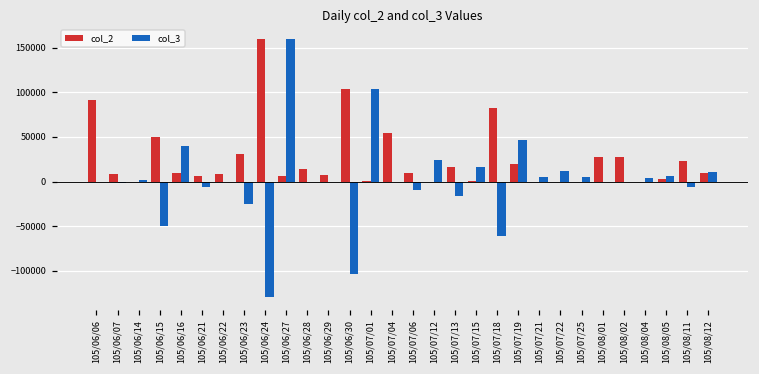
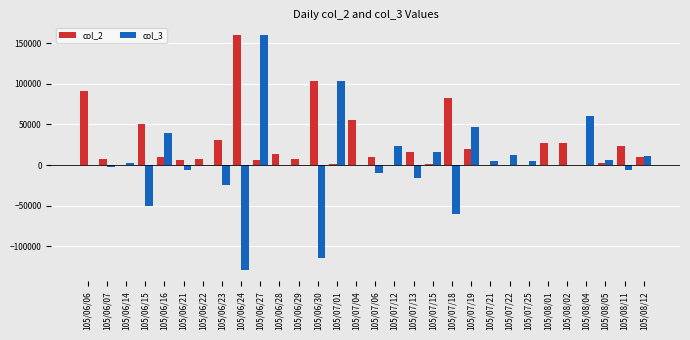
  {
    "col_2": {
      "105/06/06": 90000,
      "105/06/07": 10000,
      "105/06/14": 0,
      "105/06/15": 50000,
      "105/06/16": 10000,
      "105/06/21": 10000,
      "105/06/22": 10000,
      "105/06/23": 30000,
      "105/06/24": 160000,
      "105/06/27": 10000,
      "105/06/28": 10000,
      "105/06/29": 10000,
      "105/06/30": 100000,
      "105/07/04": 50000,
      "105/07/06": 10000,
      "105/07/12": 0,
      "105/07/13": 20000,
      "105/07/18": 80000,
      "105/07/19": 20000,
      "105/07/21": 0,
      "105/07/22": 0,
      "105/07/25": 0,
      "105/08/01": 30000,
      "105/08/02": 30000,
      "105/08/04": 0,
      "105/08/11": 20000,
      "105/08/12": 10000
    },
    "col_3": {
      "105/06/06": 0,
      "105/06/15": -50000,
      "105/06/16": 40000,
      "105/06/21": -10000,
      "105/06/22": 0,
      "105/06/23": -30000,
      "105/06/24": -130000,
      "105/06/27": 160000,
      "105/06/28": 0,
      "105/06/29": 0,
-     "105/06/30": -100000,
+     "105/06/30": -110000,
      "105/07/01": 100000,
      "105/07/04": 0,
      "105/07/06": -10000,
      "105/07/12": 20000,
      "105/07/13": -20000,
      "105/07/15": 20000,
      "105/07/18": -60000,
      "105/07/19": 50000,
      "105/07/21": 10000,
      "105/07/22": 10000,
      "105/07/25": 10000,
      "105/08/01": 0,
      "105/08/02": 0,
-     "105/08/04": 0,
+     "105/08/04": 60000,
      "105/08/05": 10000,
      "105/08/11": -10000,
      "105/08/12": 10000
    }
  }
